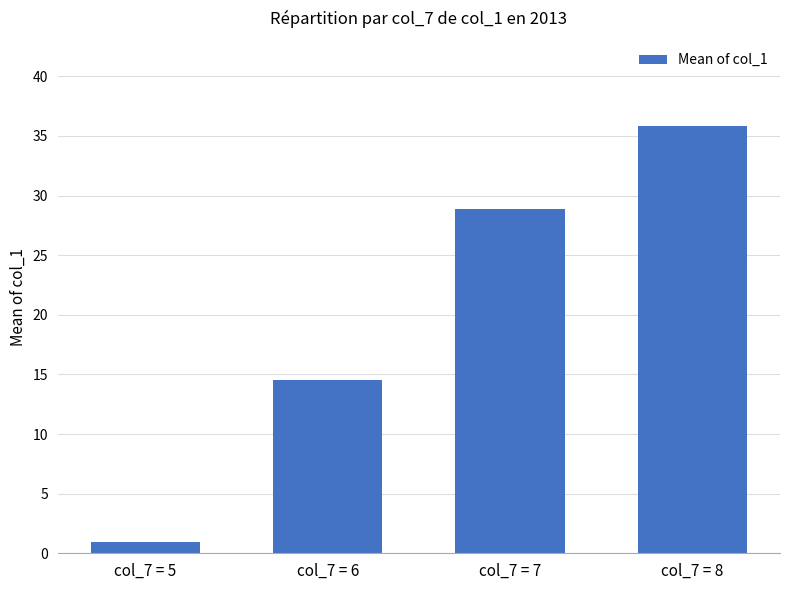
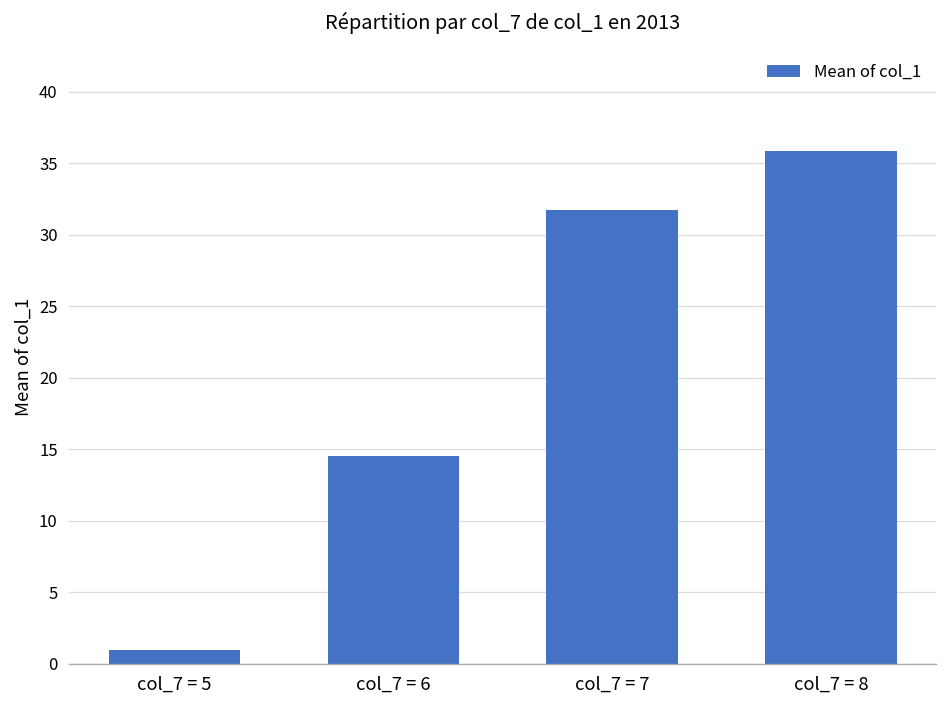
  {
    "col_7 = 5": 1.0,
    "col_7 = 6": 14.6,
-   "col_7 = 7": 28.9,
+   "col_7 = 7": 31.7,
    "col_7 = 8": 35.8
  }
